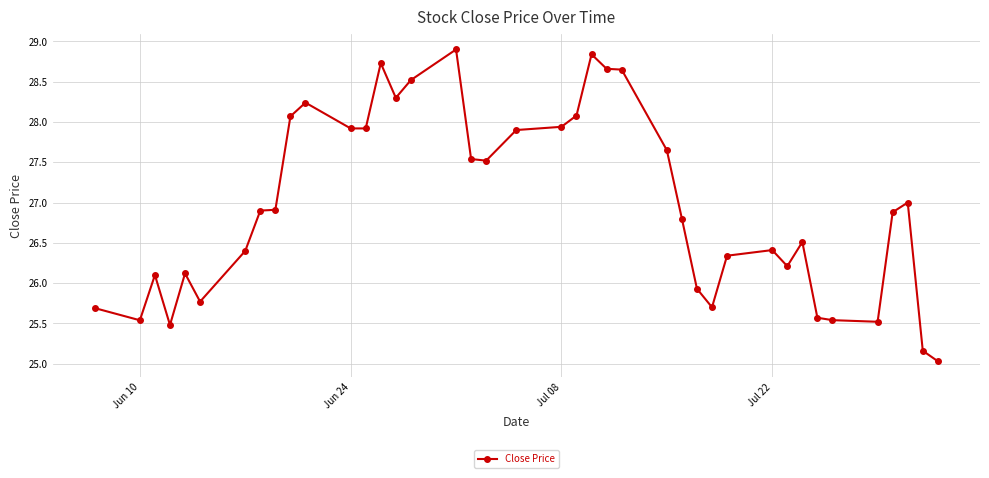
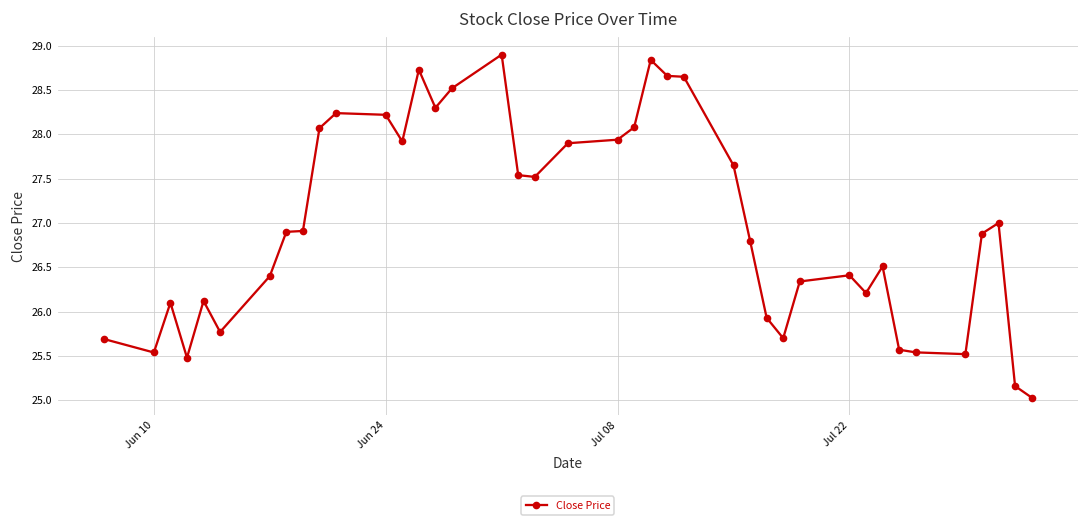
  {
    "Jun 10": 25.5,
-   "Jun 24": 27.9,
+   "Jun 24": 28.2,
    "Jul 08": 27.9,
    "Jul 22": 26.4
  }
